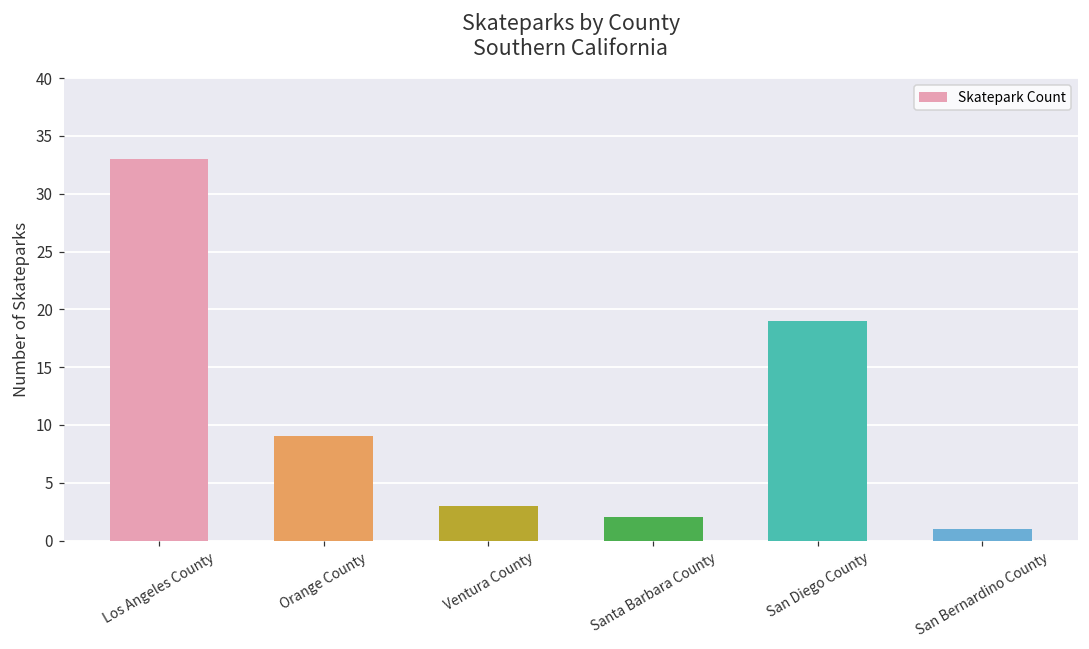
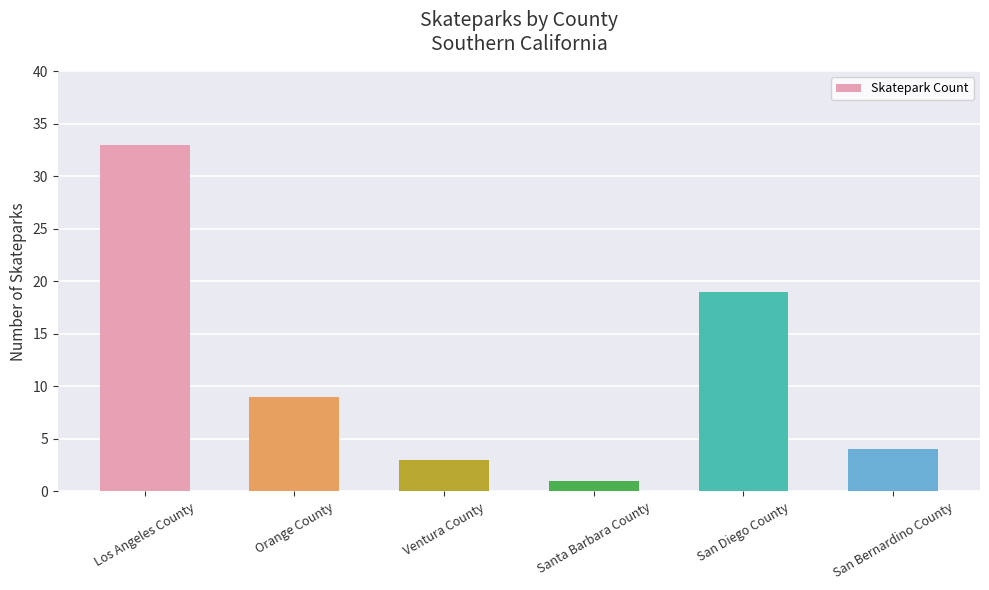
  {
    "Los Angeles County": 33,
    "Orange County": 9,
    "Ventura County": 3,
-   "Santa Barbara County": 2,
+   "Santa Barbara County": 1,
    "San Diego County": 19,
-   "San Bernardino County": 1
+   "San Bernardino County": 4
  }
